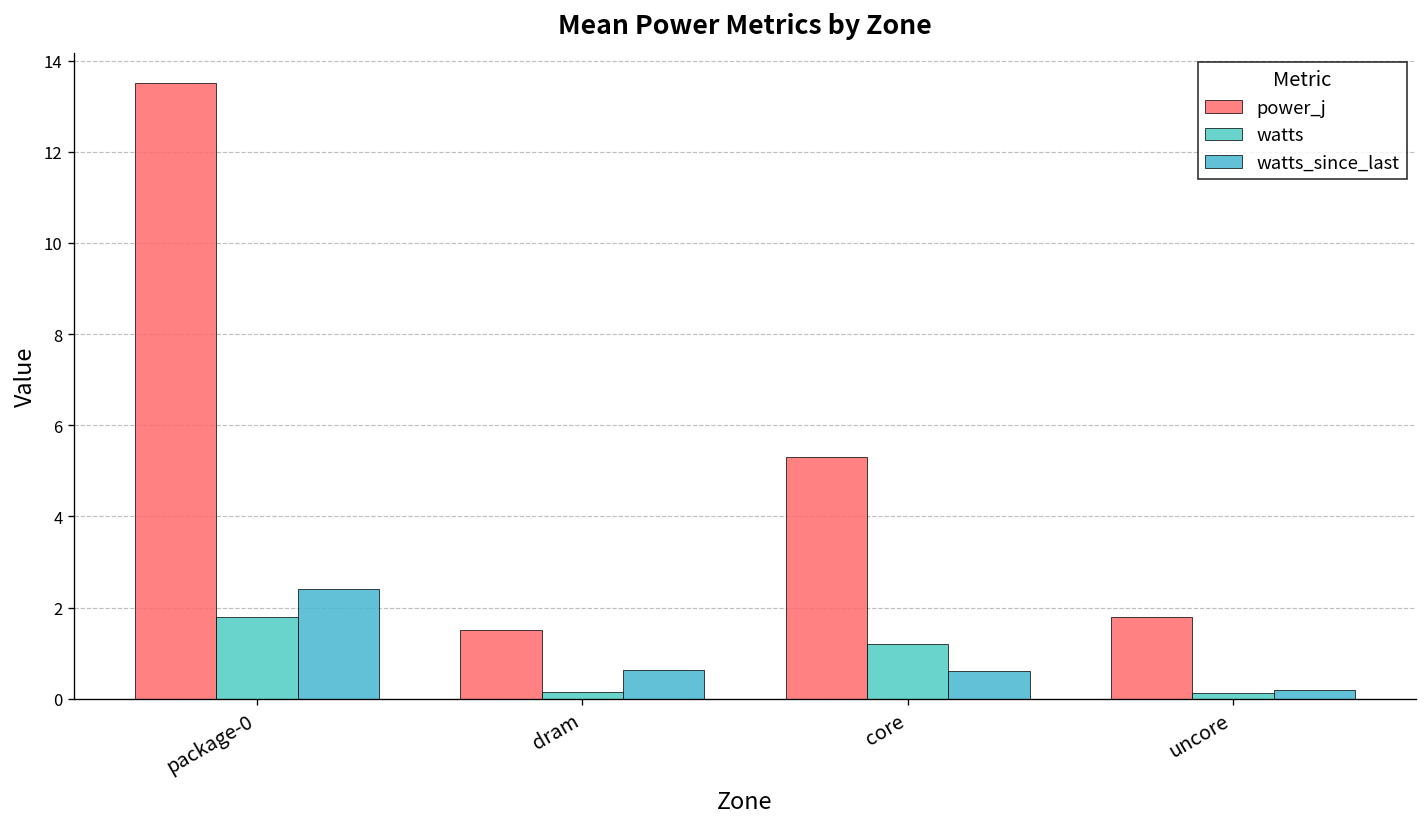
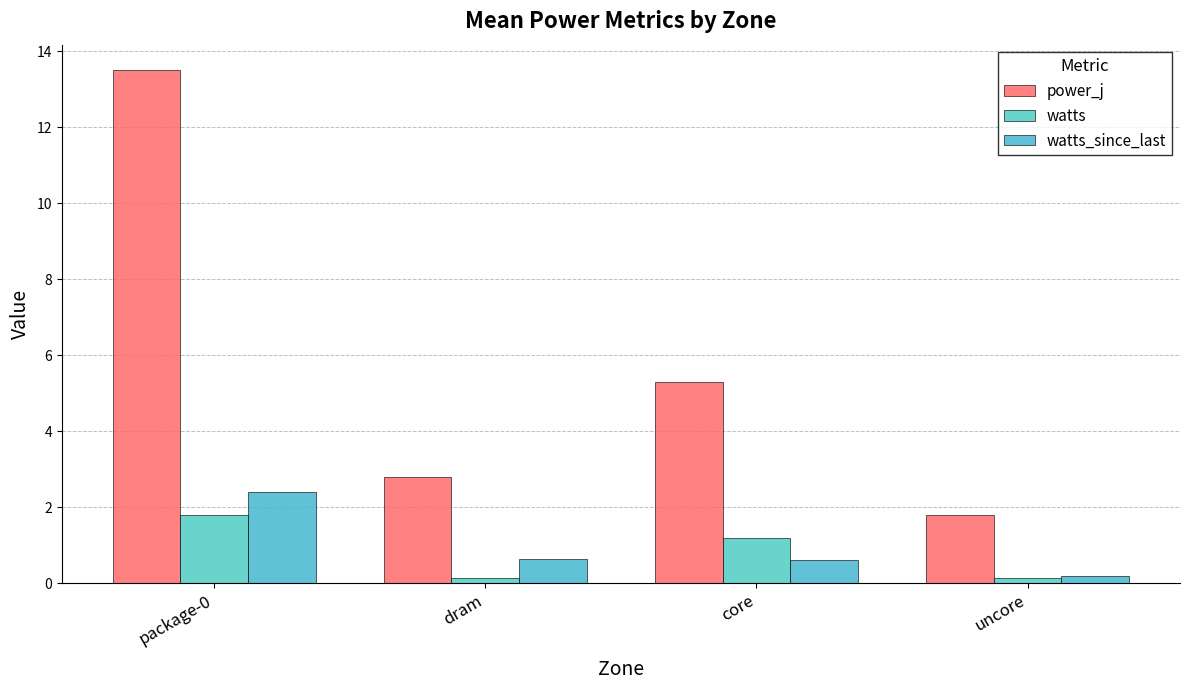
  {
    "power_j": {
      "package-0": 13.5,
-     "dram": 1.5,
+     "dram": 2.8,
      "core": 5.3,
      "uncore": 1.8
    }
  }
